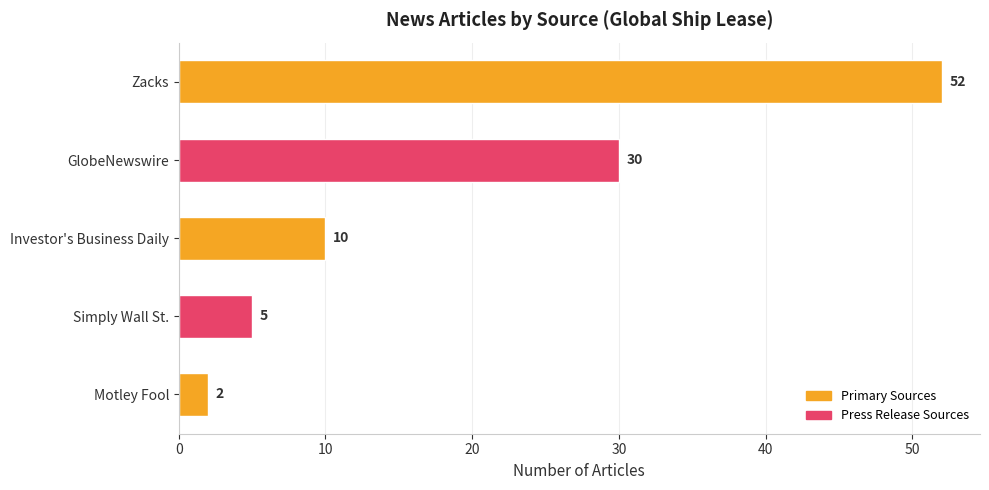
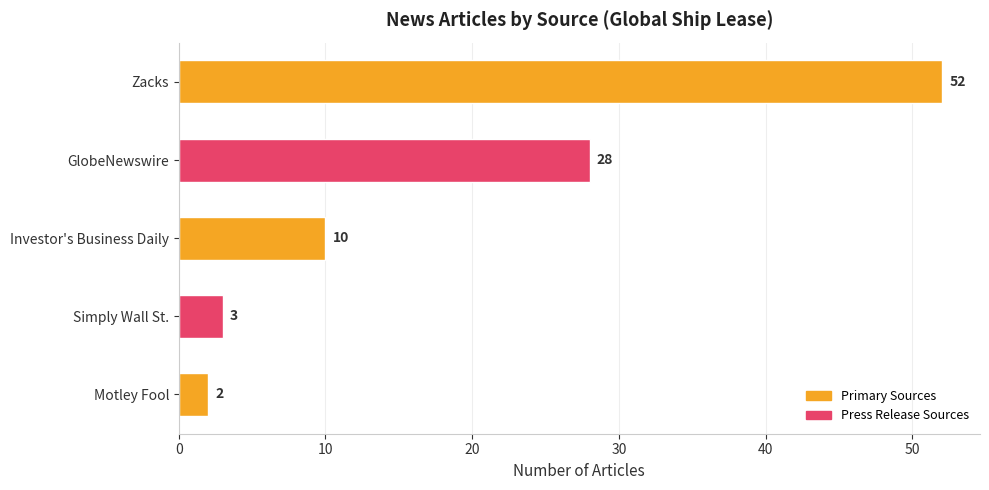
  {
    "Zacks": 52,
-   "GlobeNewswire": 30,
+   "GlobeNewswire": 28,
    "Investor's Business Daily": 10,
-   "Simply Wall St.": 5,
+   "Simply Wall St.": 3,
    "Motley Fool": 2
  }
